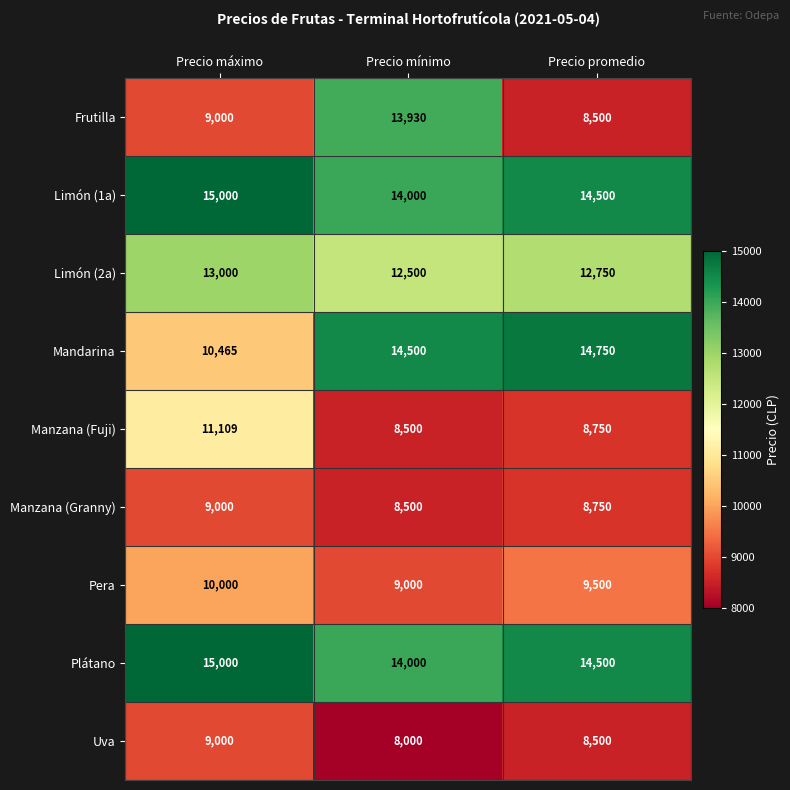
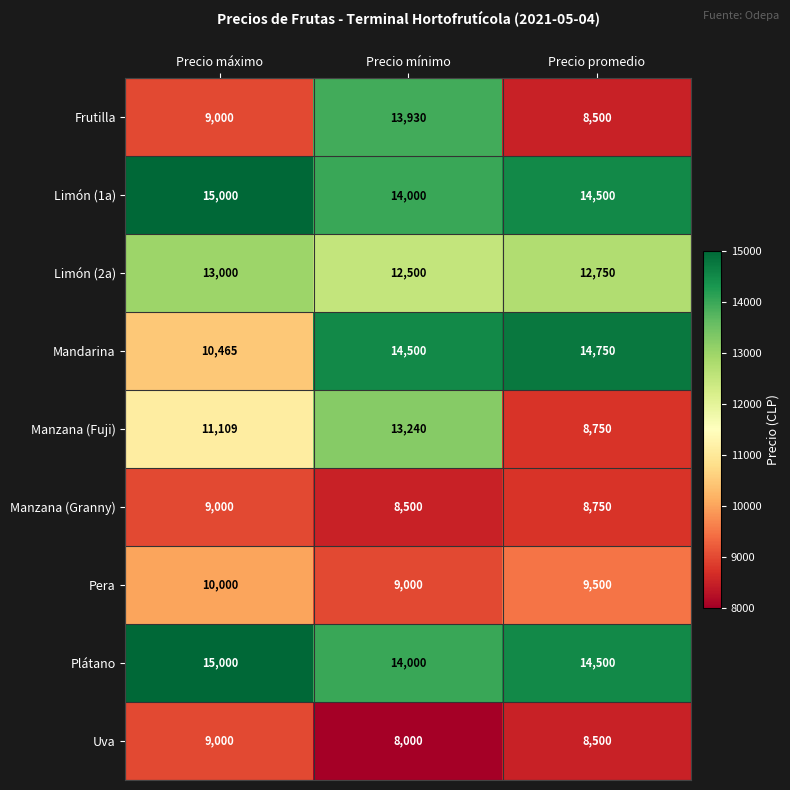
  {
    "Frutilla": {
      "Precio máximo": "9,000",
      "Precio mínimo": "13,930",
      "Precio promedio": "8,500"
    },
    "Limón (1a)": {
      "Precio máximo": "15,000",
      "Precio mínimo": "14,000",
      "Precio promedio": "14,500"
    },
    "Limón (2a)": {
      "Precio máximo": "13,000",
      "Precio mínimo": "12,500",
      "Precio promedio": "12,750"
    },
    "Mandarina": {
      "Precio máximo": "10,465",
      "Precio mínimo": "14,500",
      "Precio promedio": "14,750"
    },
    "Manzana (Fuji)": {
      "Precio máximo": "11,109",
-     "Precio mínimo": "8,500",
+     "Precio mínimo": "13,240",
      "Precio promedio": "8,750"
    },
    "Manzana (Granny)": {
      "Precio máximo": "9,000",
      "Precio mínimo": "8,500",
      "Precio promedio": "8,750"
    },
    "Pera": {
      "Precio máximo": "10,000",
      "Precio mínimo": "9,000",
      "Precio promedio": "9,500"
    },
    "Plátano": {
      "Precio máximo": "15,000",
      "Precio mínimo": "14,000",
      "Precio promedio": "14,500"
    },
    "Uva": {
      "Precio máximo": "9,000",
      "Precio mínimo": "8,000",
      "Precio promedio": "8,500"
    }
  }
